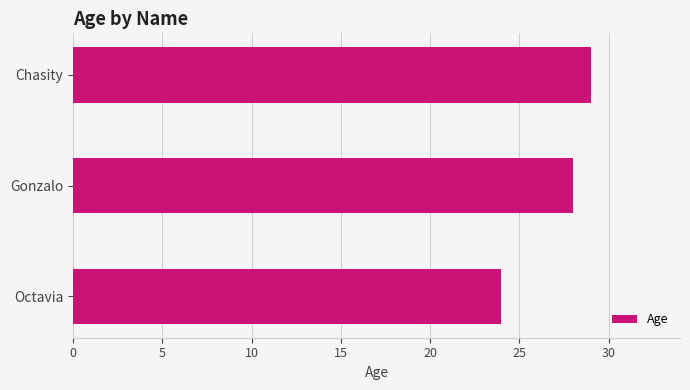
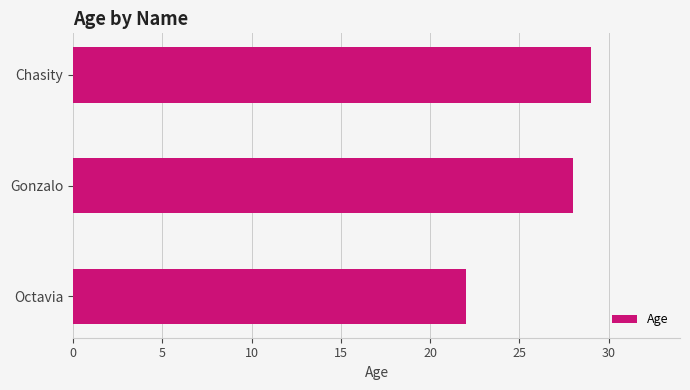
  {
    "Chasity": 29,
    "Gonzalo": 28,
-   "Octavia": 24
+   "Octavia": 22
  }
